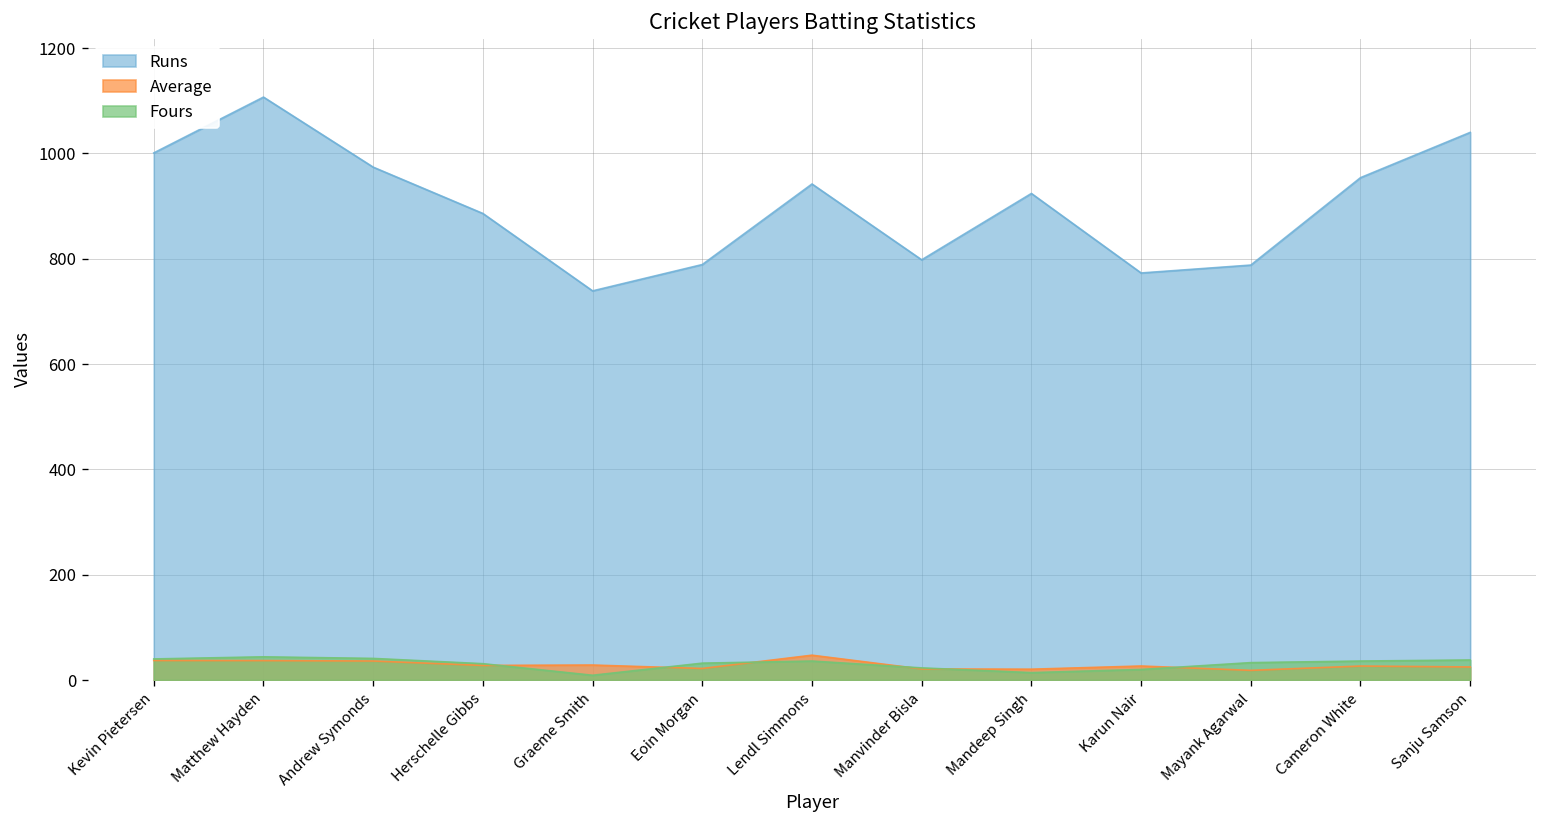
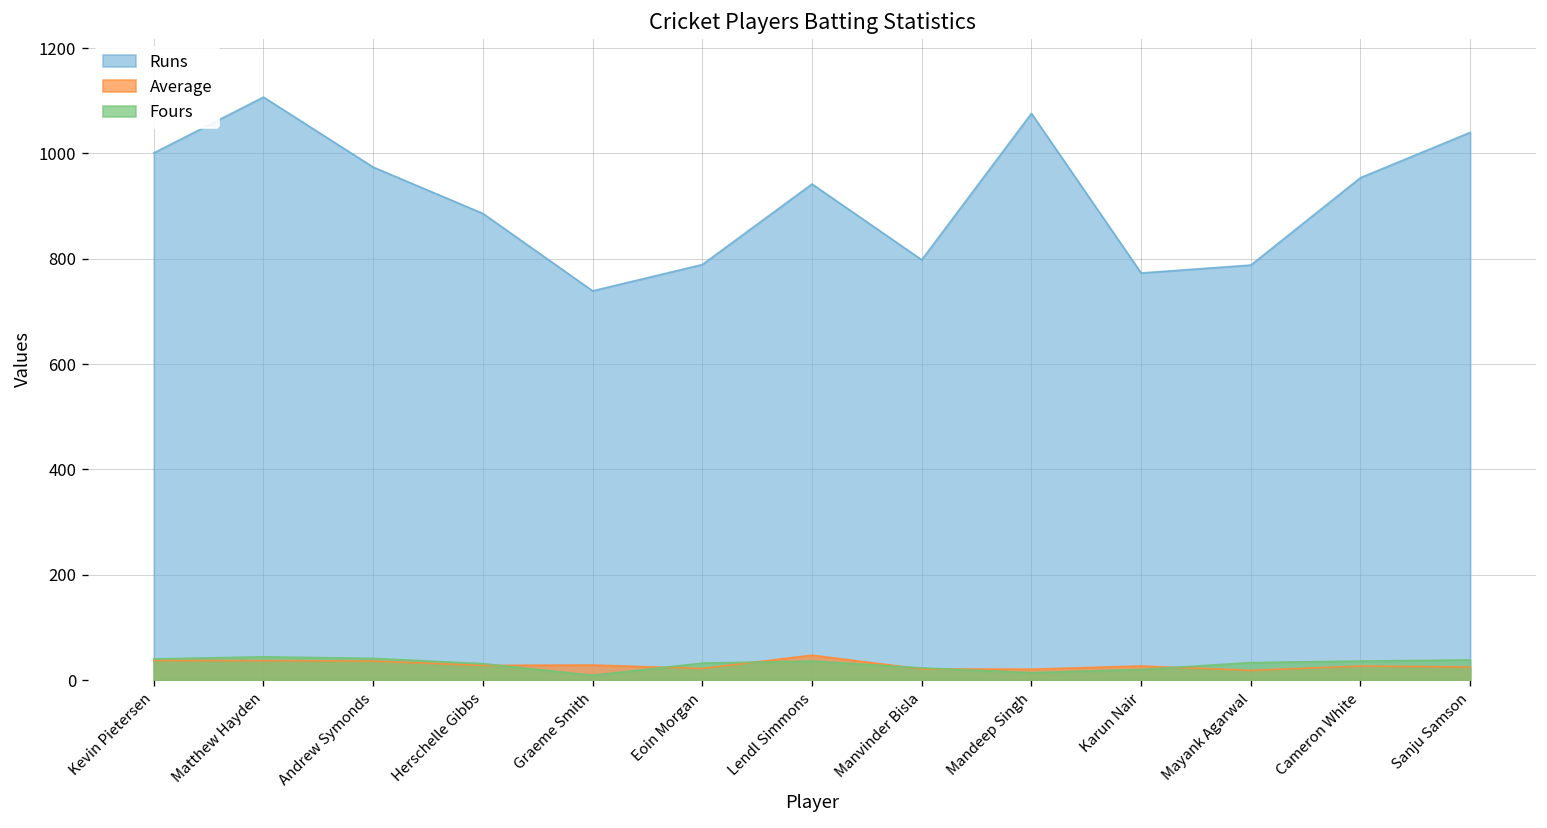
  {
    "Runs": {
      "Kevin Pietersen": 1000,
      "Matthew Hayden": 1110,
      "Andrew Symonds": 970,
      "Herschelle Gibbs": 890,
      "Graeme Smith": 740,
      "Eoin Morgan": 790,
      "Lendl Simmons": 940,
      "Manvinder Bisla": 800,
-     "Mandeep Singh": 920,
+     "Mandeep Singh": 1080,
      "Karun Nair": 770,
      "Mayank Agarwal": 790,
      "Cameron White": 950,
      "Sanju Samson": 1040
    },
    "Average": {
      "Matthew Hayden": 40,
      "Graeme Smith": 30,
      "Eoin Morgan": 20,
      "Lendl Simmons": 50,
      "Mandeep Singh": 20,
      "Karun Nair": 30,
      "Mayank Agarwal": 20,
      "Cameron White": 30,
      "Sanju Samson": 20
    },
    "Fours": {
      "Matthew Hayden": 40,
      "Graeme Smith": 10,
      "Eoin Morgan": 30,
      "Lendl Simmons": 40,
      "Mandeep Singh": 10,
      "Karun Nair": 20,
      "Mayank Agarwal": 30,
      "Cameron White": 40,
      "Sanju Samson": 40
    }
  }
